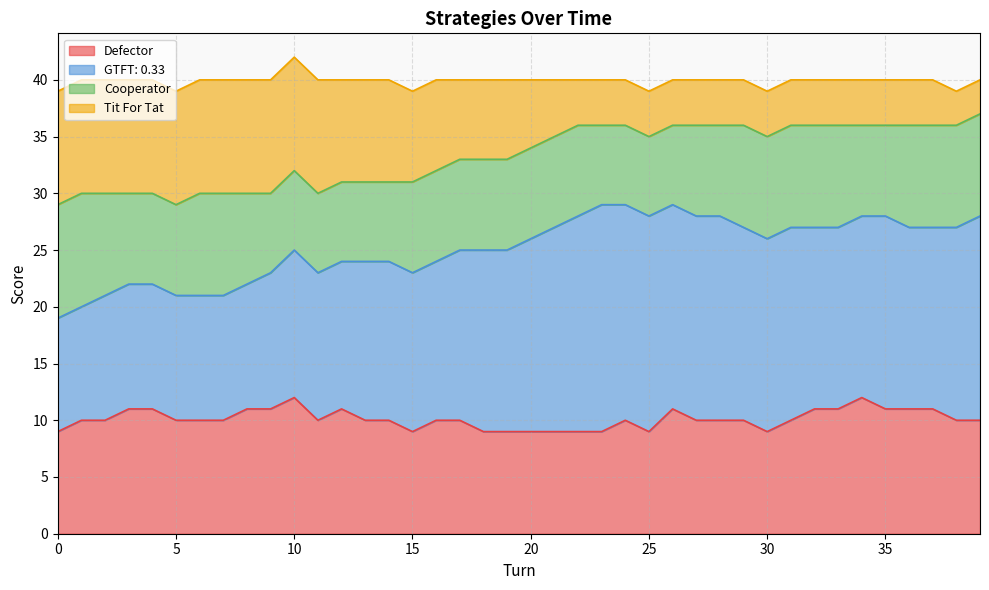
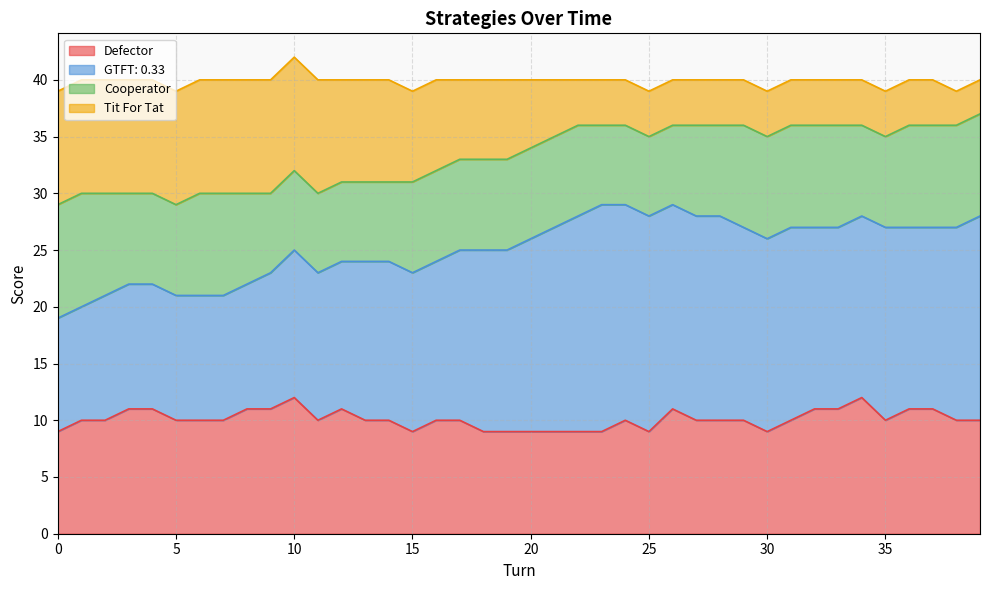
  {
    "Defector": {
      "0": 9,
      "5": 10,
      "10": 12,
      "15": 9,
      "20": 9,
      "25": 9,
      "30": 9,
-     "35": 11
+     "35": 10
    },
    "GTFT: 0.33": {
      "0": 19,
      "5": 21,
      "10": 25,
      "15": 23,
      "20": 26,
      "25": 28,
      "30": 26
    },
    "Cooperator": {
      "0": 29,
      "5": 29,
      "10": 32,
      "15": 31,
      "20": 34,
      "25": 35,
      "30": 35
    },
    "Tit For Tat": {
      "0": 10,
      "5": 10,
      "10": 10,
      "15": 8,
      "20": 6,
      "25": 4,
      "30": 4,
      "35": 4
    }
  }
